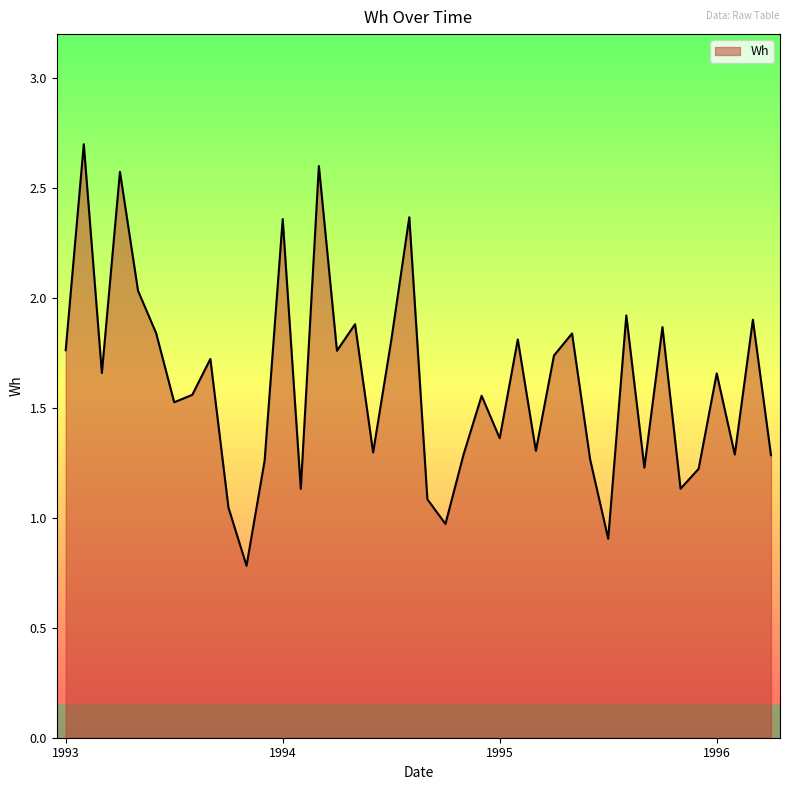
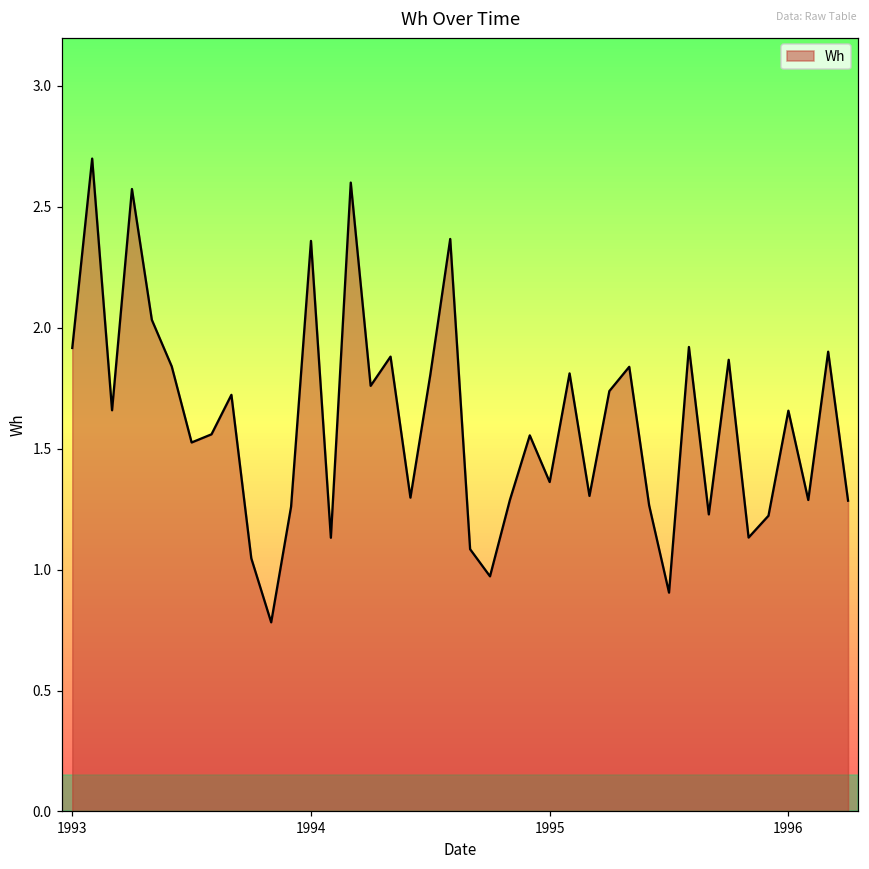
  {
-   "1993": 1.76,
+   "1993": 1.92,
    "1994": 2.36,
    "1995": 1.36,
    "1996": 1.66
  }
